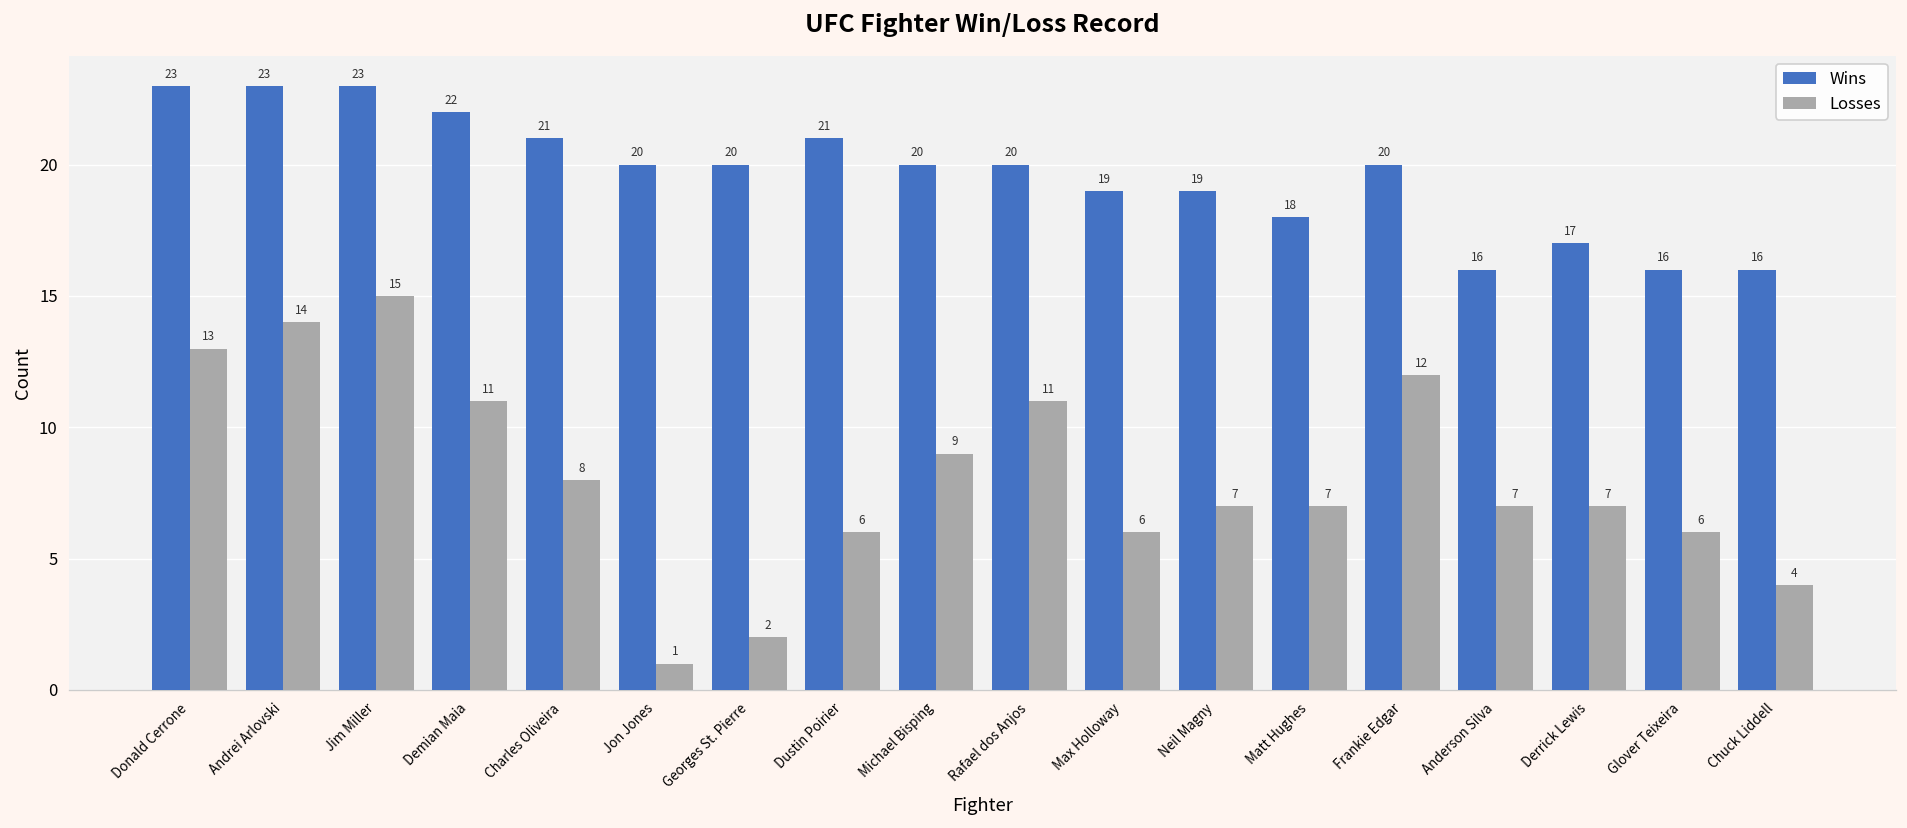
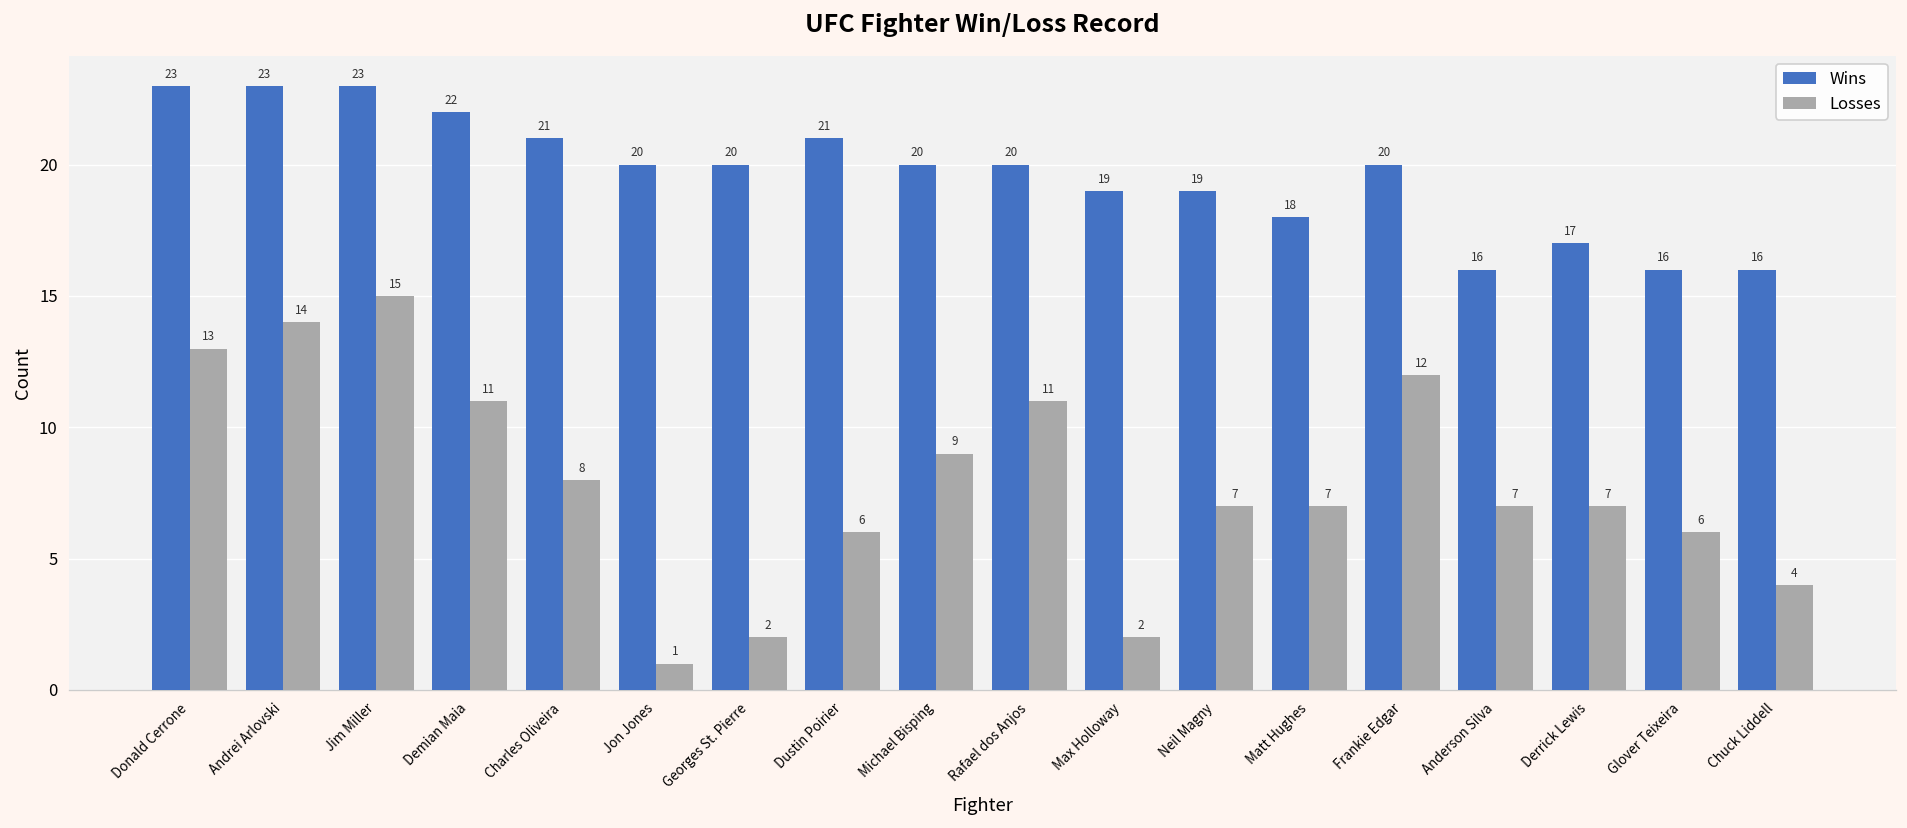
  {
    "Wins": {
      "Donald Cerrone": 23,
      "Andrei Arlovski": 23,
      "Jim Miller": 23,
      "Demian Maia": 22,
      "Charles Oliveira": 21,
      "Jon Jones": 20,
      "Georges St. Pierre": 20,
      "Dustin Poirier": 21,
      "Michael Bisping": 20,
      "Rafael dos Anjos": 20,
      "Max Holloway": 19,
      "Neil Magny": 19,
      "Matt Hughes": 18,
      "Frankie Edgar": 20,
      "Anderson Silva": 16,
      "Derrick Lewis": 17,
      "Glover Teixeira": 16,
      "Chuck Liddell": 16
    },
    "Losses": {
      "Donald Cerrone": 13,
      "Andrei Arlovski": 14,
      "Jim Miller": 15,
      "Demian Maia": 11,
      "Charles Oliveira": 8,
      "Jon Jones": 1,
      "Georges St. Pierre": 2,
      "Dustin Poirier": 6,
      "Michael Bisping": 9,
      "Rafael dos Anjos": 11,
-     "Max Holloway": 6,
+     "Max Holloway": 2,
      "Neil Magny": 7,
      "Matt Hughes": 7,
      "Frankie Edgar": 12,
      "Anderson Silva": 7,
      "Derrick Lewis": 7,
      "Glover Teixeira": 6,
      "Chuck Liddell": 4
    }
  }
